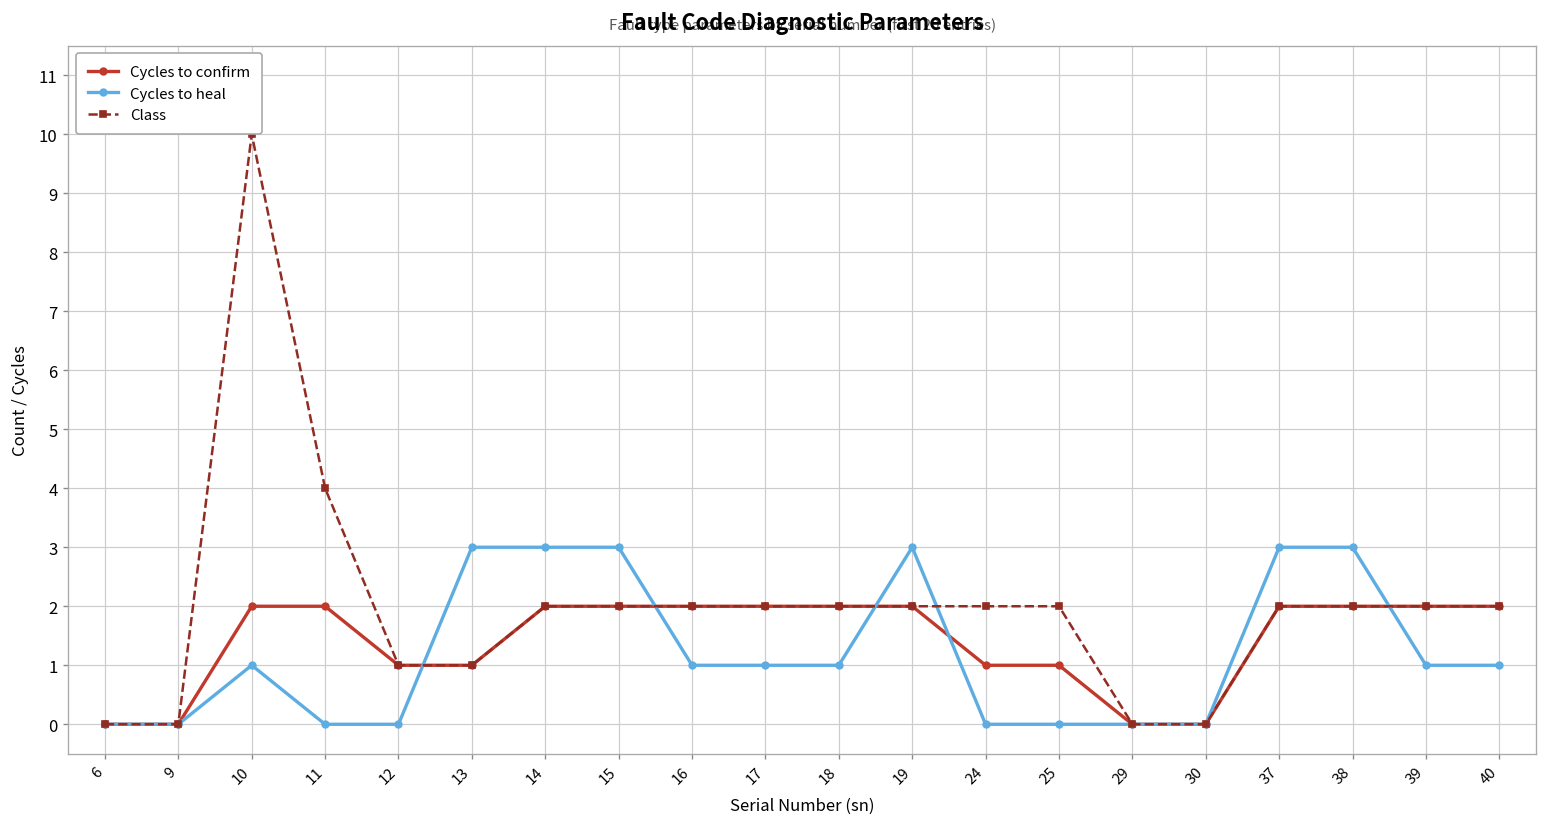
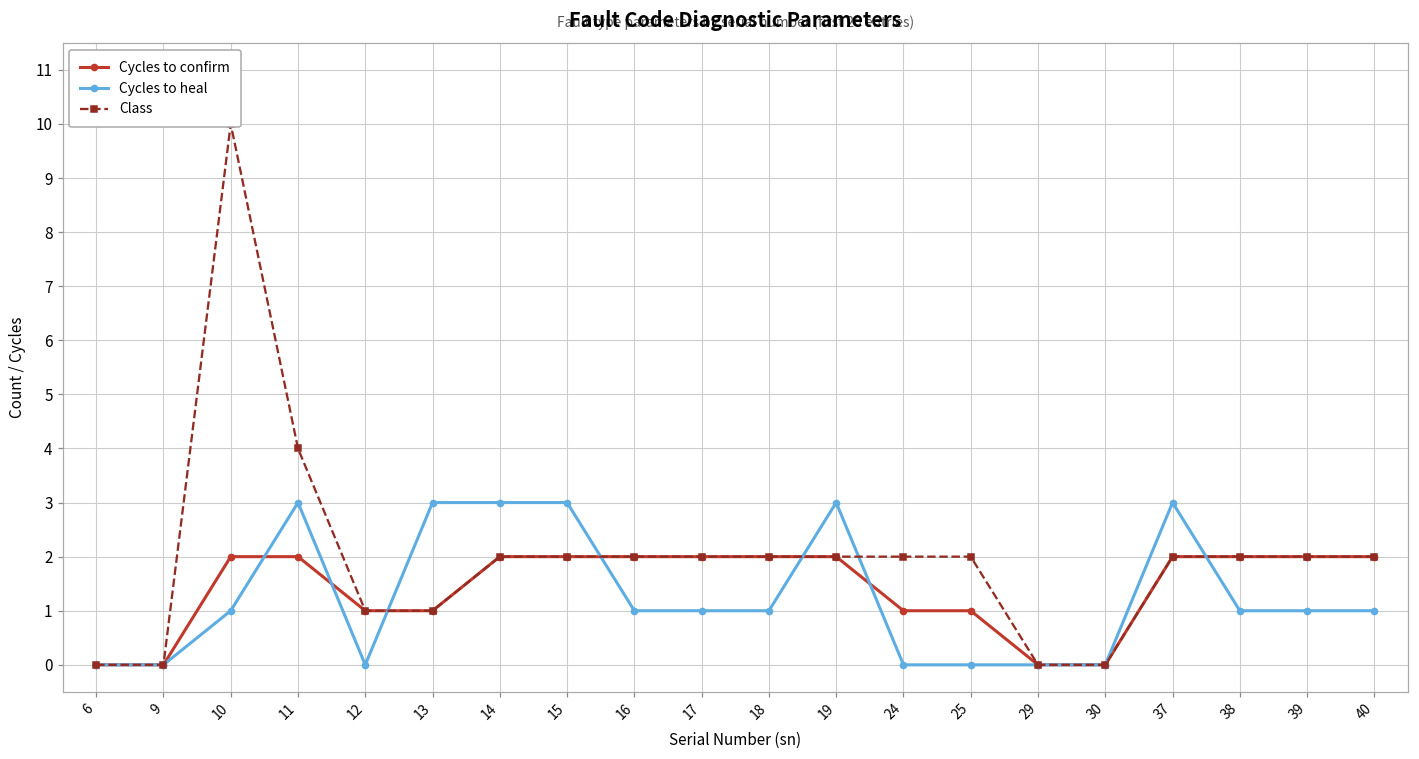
  {
    "Cycles to heal": {
      "10": 1,
-     "11": 0,
+     "11": 3,
      "12": 0,
      "13": 3,
      "14": 3,
      "15": 3,
      "16": 1,
      "17": 1,
      "18": 1,
      "19": 3,
      "24": 0,
      "25": 0,
      "37": 3,
-     "38": 3,
+     "38": 1,
      "39": 1,
      "40": 1
    }
  }
